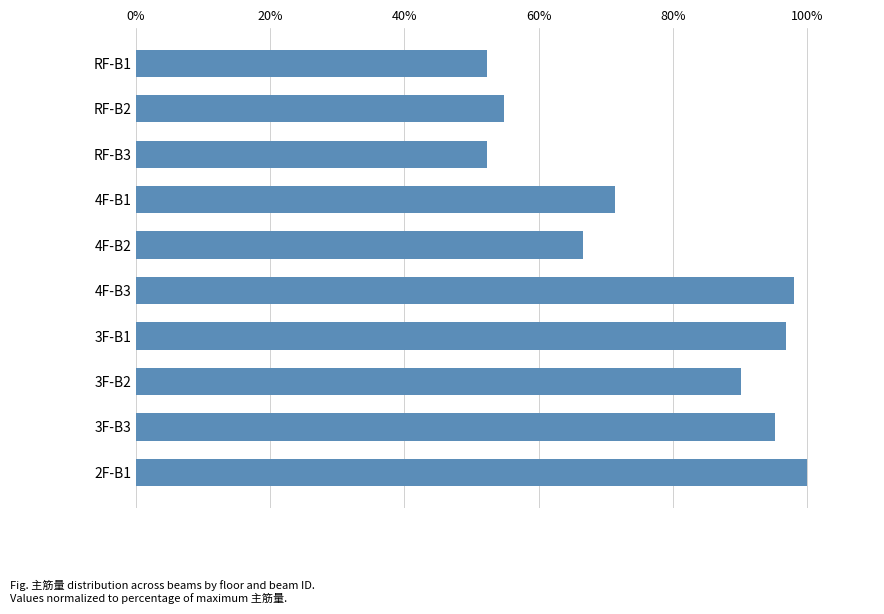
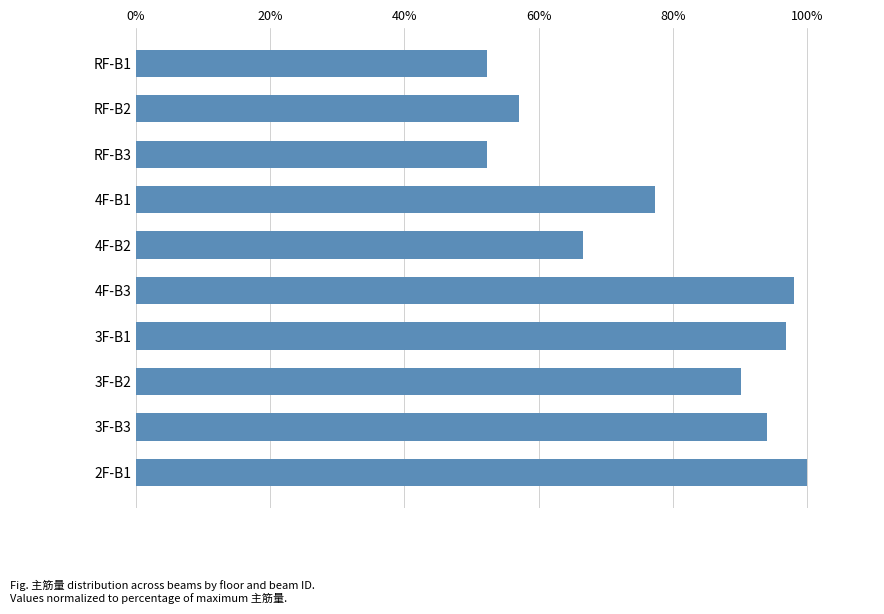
  {
    "RF-B1": "52%",
-   "RF-B2": "55%",
+   "RF-B2": "57%",
    "RF-B3": "52%",
-   "4F-B1": "71%",
+   "4F-B1": "77%",
    "4F-B2": "67%",
    "4F-B3": "98%",
    "3F-B1": "97%",
    "3F-B2": "90%",
-   "3F-B3": "95%",
+   "3F-B3": "94%",
    "2F-B1": "100%"
  }
